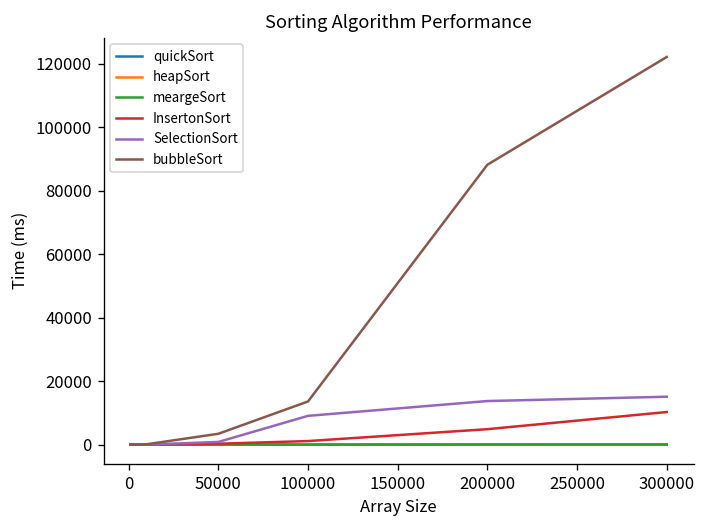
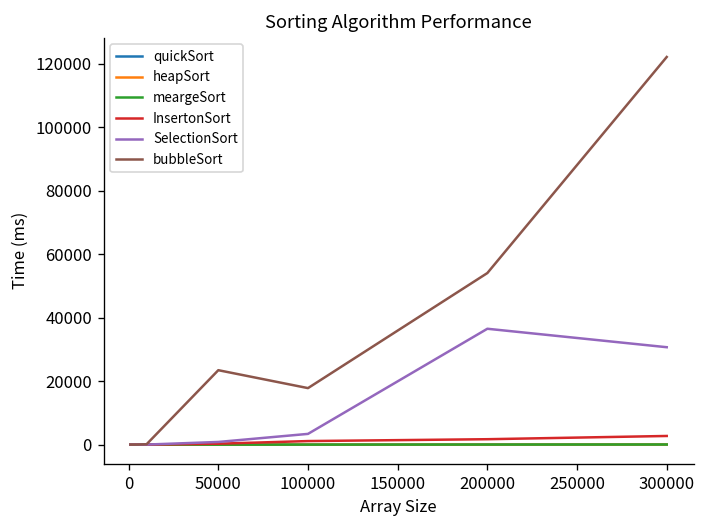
  {
    "InsertonSort": {
      "100000": 1000,
-     "200000": 5000,
-     "300000": 10000
+     "200000": 2000,
+     "300000": 3000
    },
    "SelectionSort": {
-     "100000": 9000,
-     "200000": 14000,
-     "300000": 15000
+     "100000": 3000,
+     "200000": 37000,
+     "300000": 31000
    },
    "bubbleSort": {
-     "50000": 3000,
-     "100000": 14000,
-     "200000": 88000,
+     "50000": 23000,
+     "100000": 18000,
+     "200000": 54000,
      "300000": 122000
    }
  }
